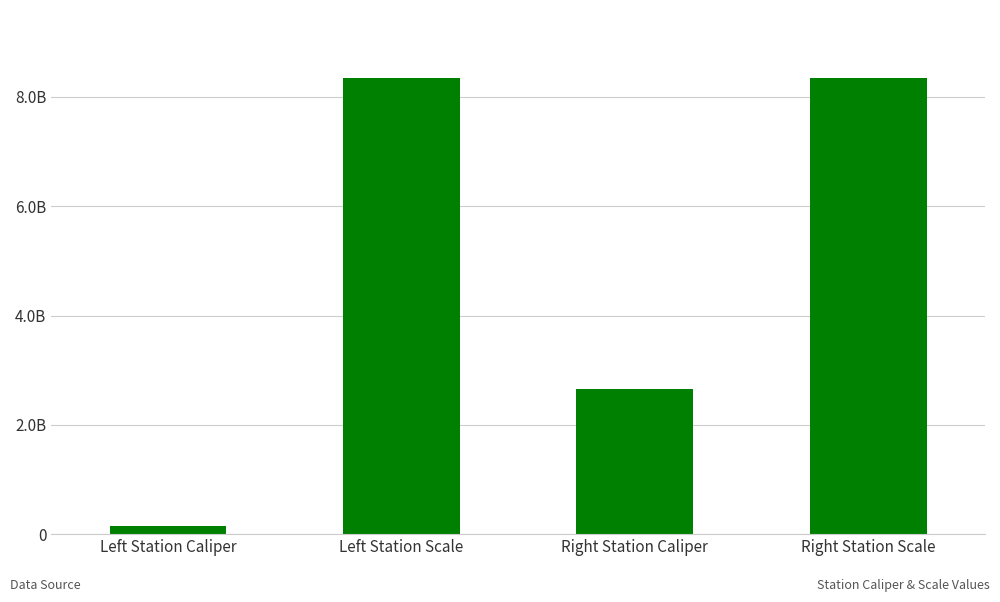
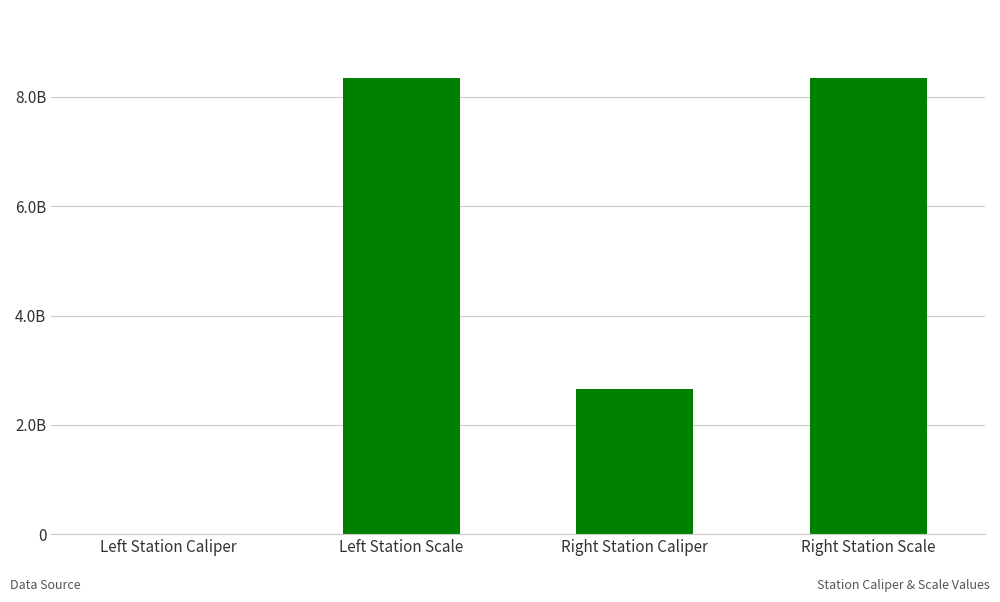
  {
-   "Left Station Caliper": 100000000,
+   "Left Station Caliper": 0,
    "Left Station Scale": 8300000000,
    "Right Station Caliper": 2700000000,
    "Right Station Scale": 8300000000
  }
